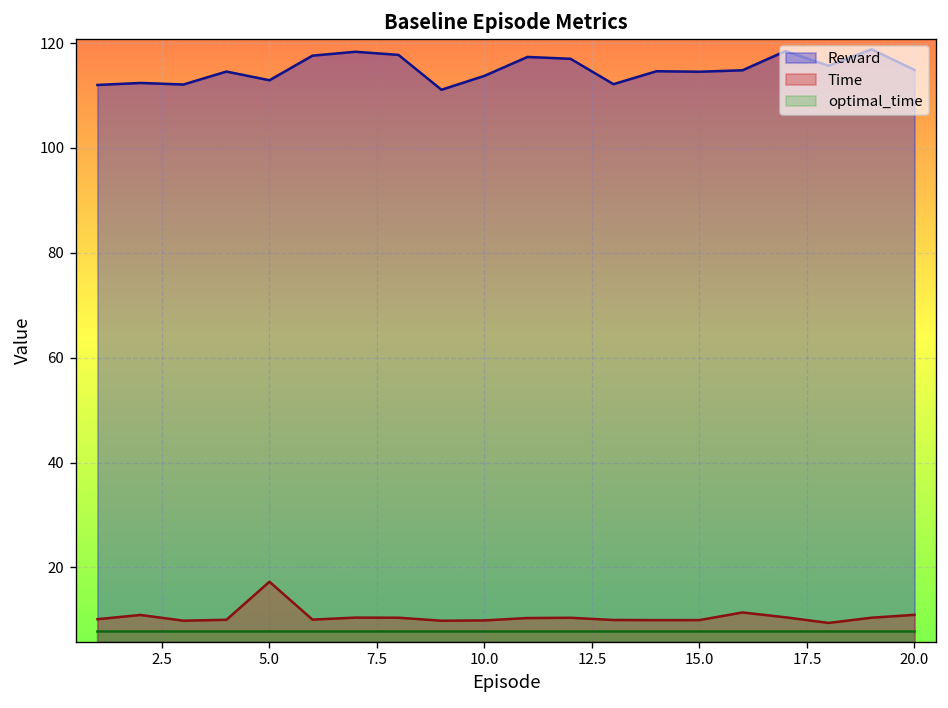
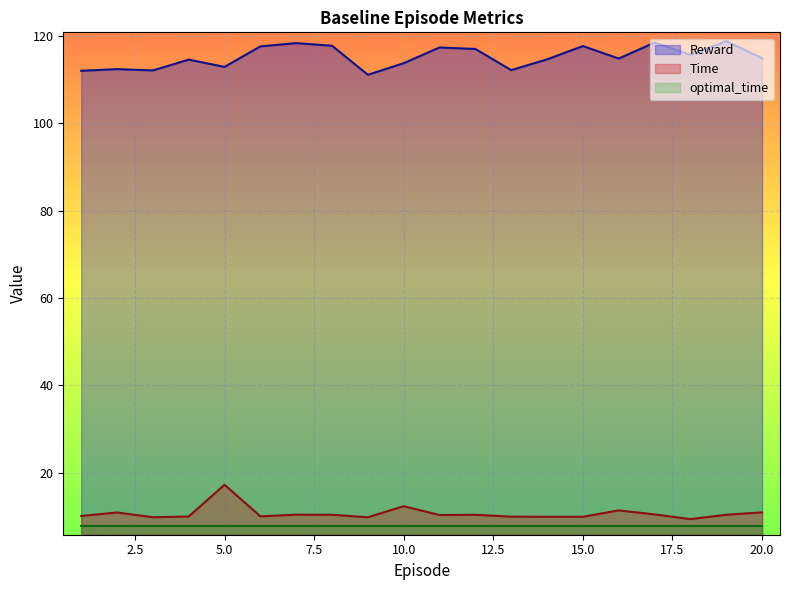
  {
    "Reward": {
      "5.0": 113,
      "10.0": 114,
-     "15.0": 115
+     "15.0": 118
    },
    "Time": {
      "5.0": 17,
-     "10.0": 10,
+     "10.0": 12,
      "15.0": 10,
      "20.0": 11
    },
    "optimal_time": {
      "5.0": 8,
      "10.0": 8,
      "15.0": 8,
      "20.0": 8
    }
  }
